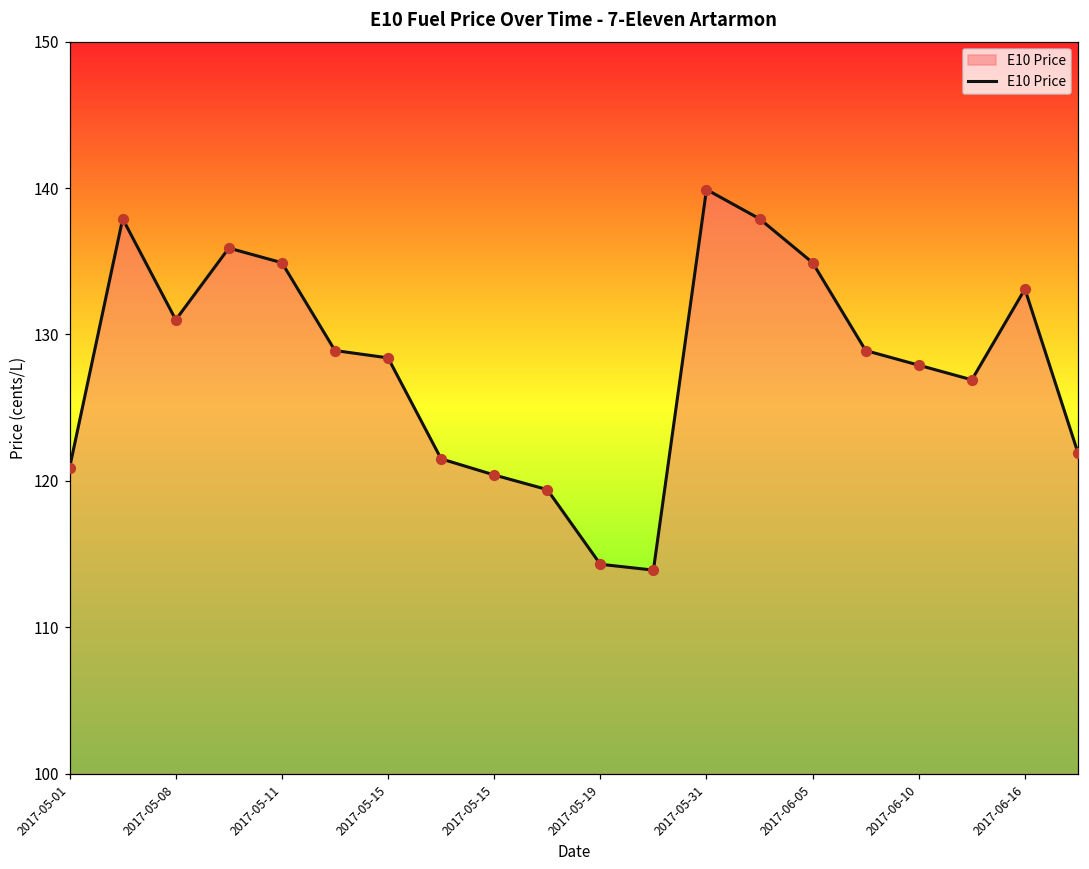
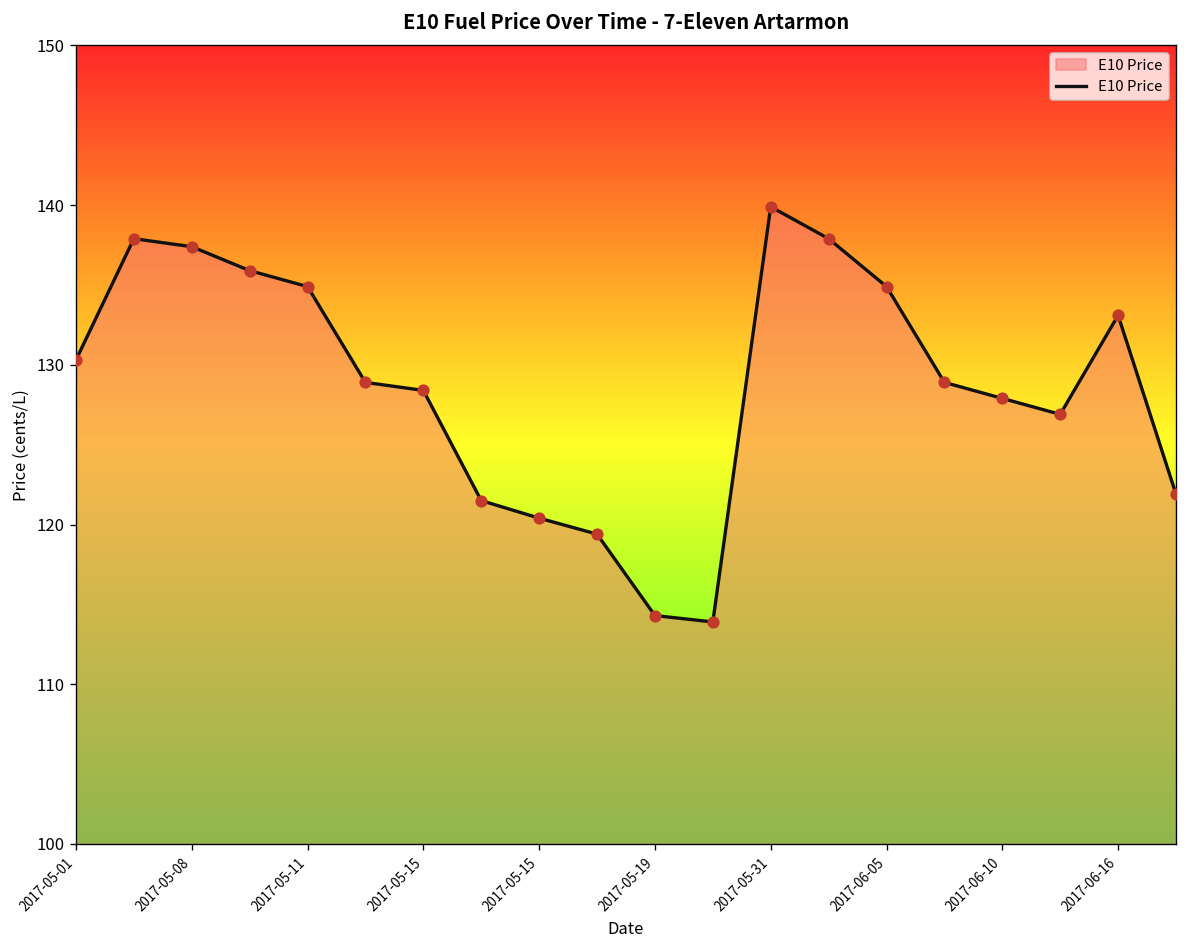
  {
-   "2017-05-01": 120.9,
-   "2017-05-08": 131.0,
+   "2017-05-01": 130.3,
+   "2017-05-08": 137.4,
    "2017-05-19": 114.3,
    "2017-05-31": 139.9,
    "2017-06-05": 134.9,
    "2017-06-16": 133.1
  }
